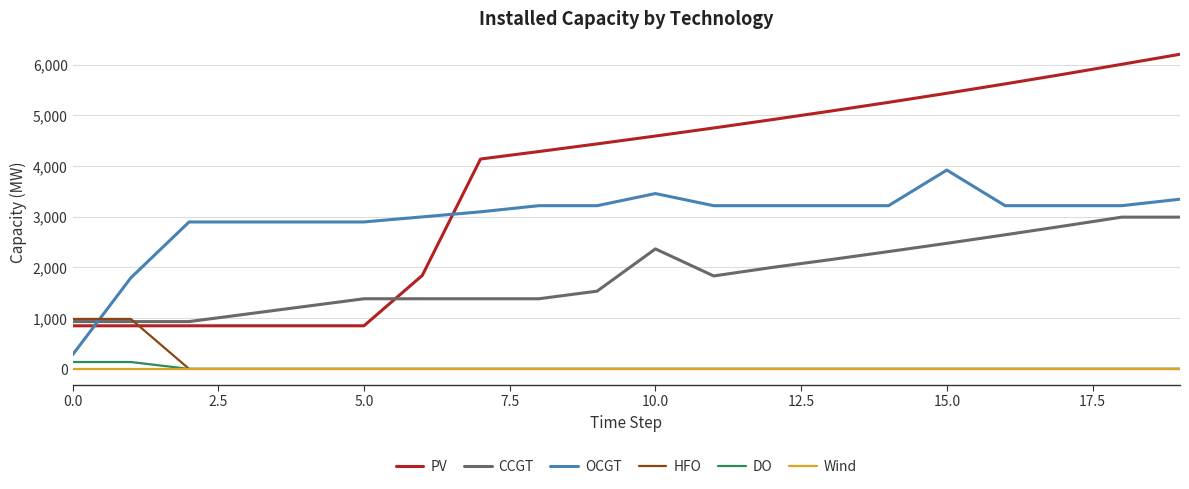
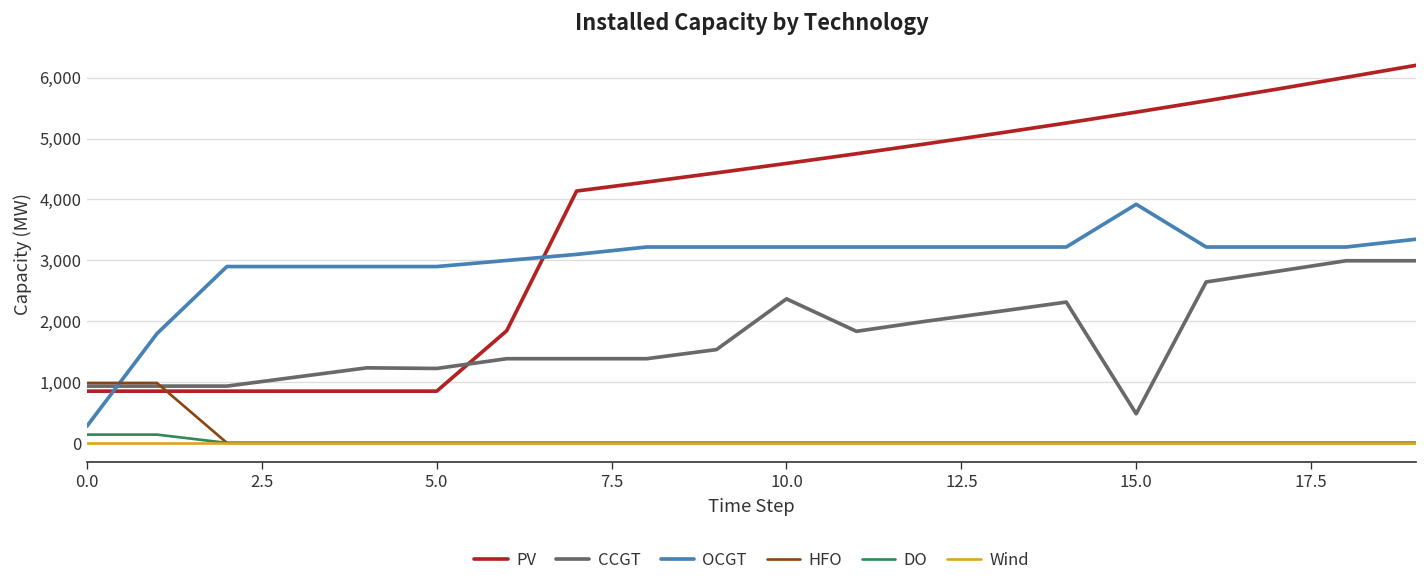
  {
    "CCGT": {
      "0.0": "900",
-     "5.0": "1,400",
+     "5.0": "1,200",
      "10.0": "2,400",
-     "15.0": "2,500"
+     "15.0": "500"
    },
    "OCGT": {
      "0.0": "300",
      "5.0": "2,900",
-     "10.0": "3,500",
+     "10.0": "3,200",
      "15.0": "3,900"
    },
    "DO": {
      "0.0": "100"
    },
    "Wind": {
      "0.0": "0"
    }
  }
